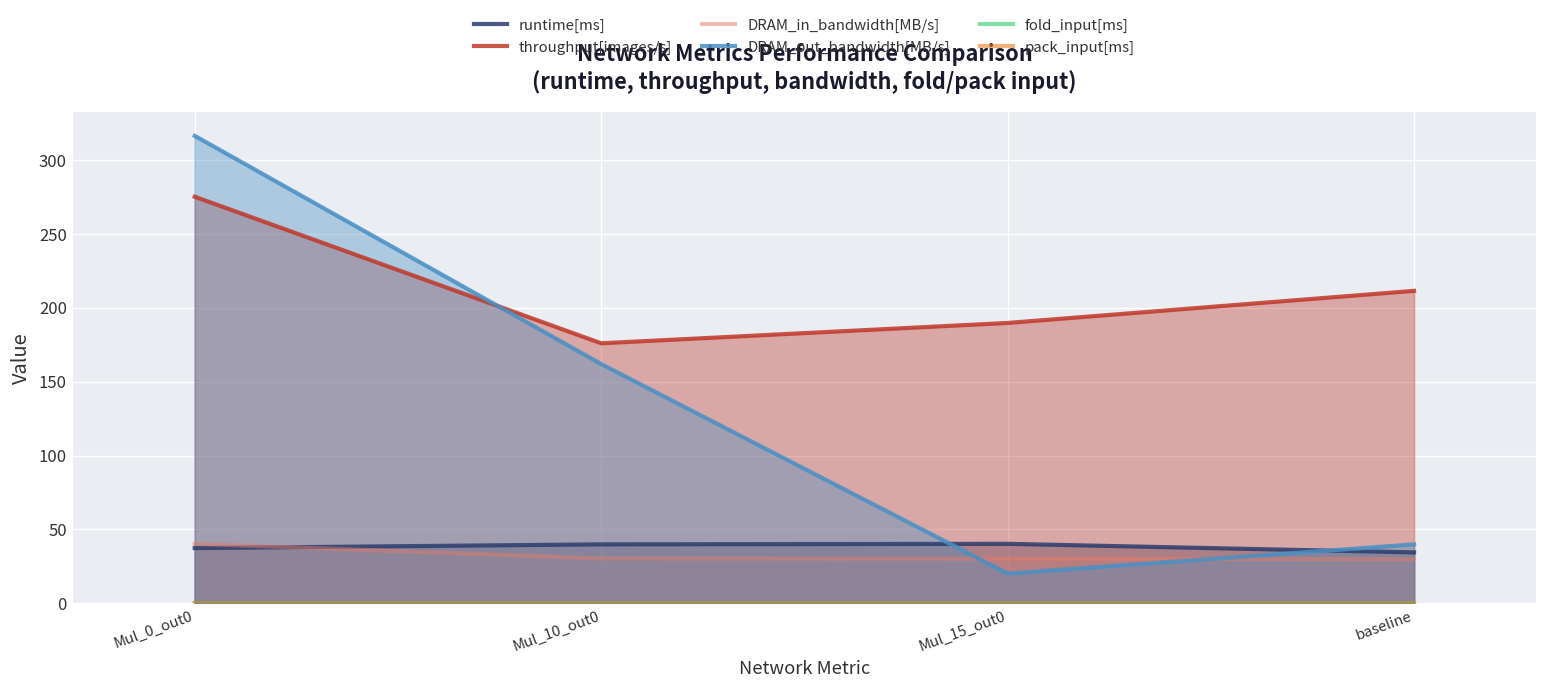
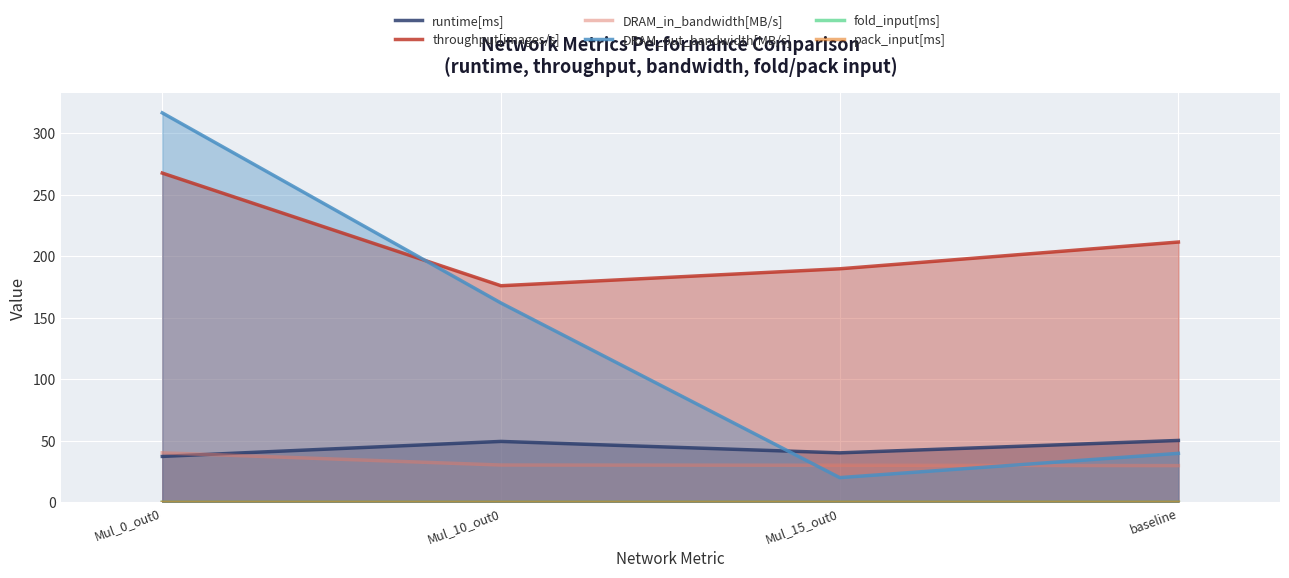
  {
    "runtime[ms]": {
      "Mul_0_out0": 37,
-     "Mul_10_out0": 40,
+     "Mul_10_out0": 50,
      "Mul_15_out0": 40,
-     "baseline": 34
+     "baseline": 50
    },
    "throughput[images/s]": {
-     "Mul_0_out0": 275,
+     "Mul_0_out0": 268,
      "Mul_10_out0": 176,
      "Mul_15_out0": 190,
      "baseline": 212
    },
    "DRAM_in_bandwidth[MB/s]": {
      "Mul_0_out0": 40,
      "Mul_10_out0": 30,
      "Mul_15_out0": 30,
      "baseline": 30
    },
    "DRAM_out_bandwidth[MB/s]": {
      "Mul_0_out0": 316,
      "Mul_10_out0": 162,
      "Mul_15_out0": 20,
      "baseline": 40
    },
    "pack_input[ms]": {
      "Mul_0_out0": 0,
      "Mul_10_out0": 0,
      "Mul_15_out0": 0,
      "baseline": 0
    }
  }
